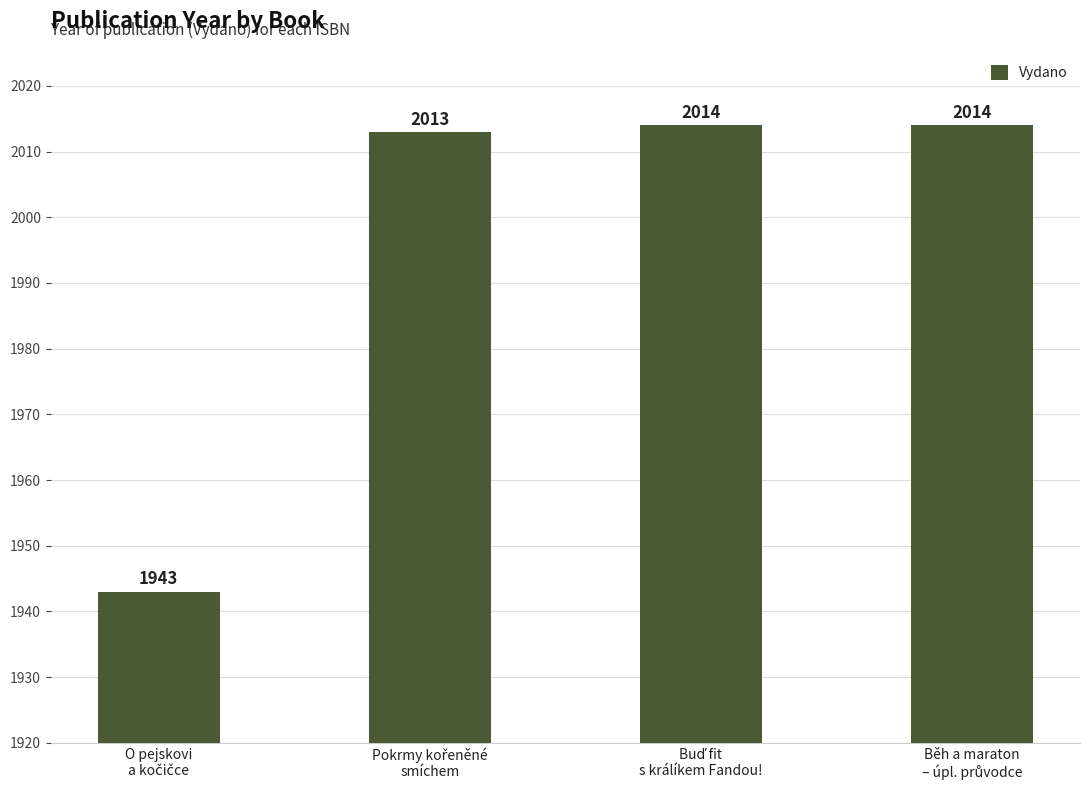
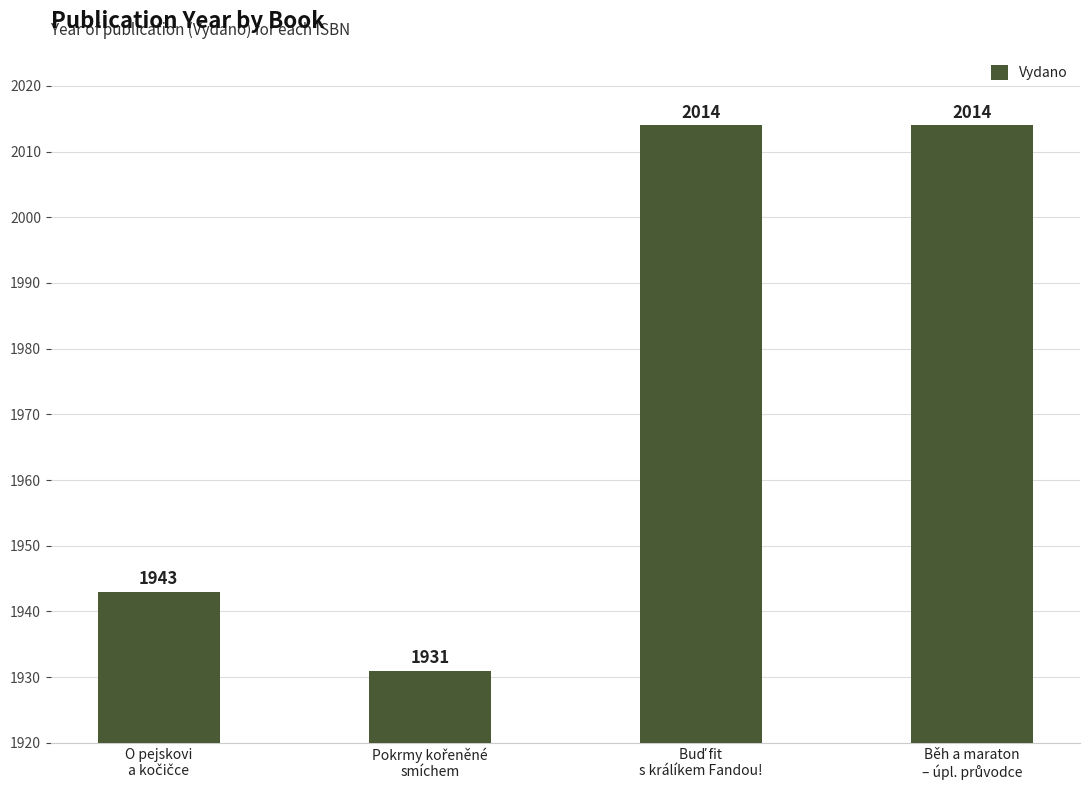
  {
    "O pejskovi a kočičce": 1943,
-   "Pokrmy kořeněné smíchem": 2013,
+   "Pokrmy kořeněné smíchem": 1931,
    "Buď fit s králíkem Fandou!": 2014,
    "Běh a maraton – úpl. průvodce": 2014
  }
